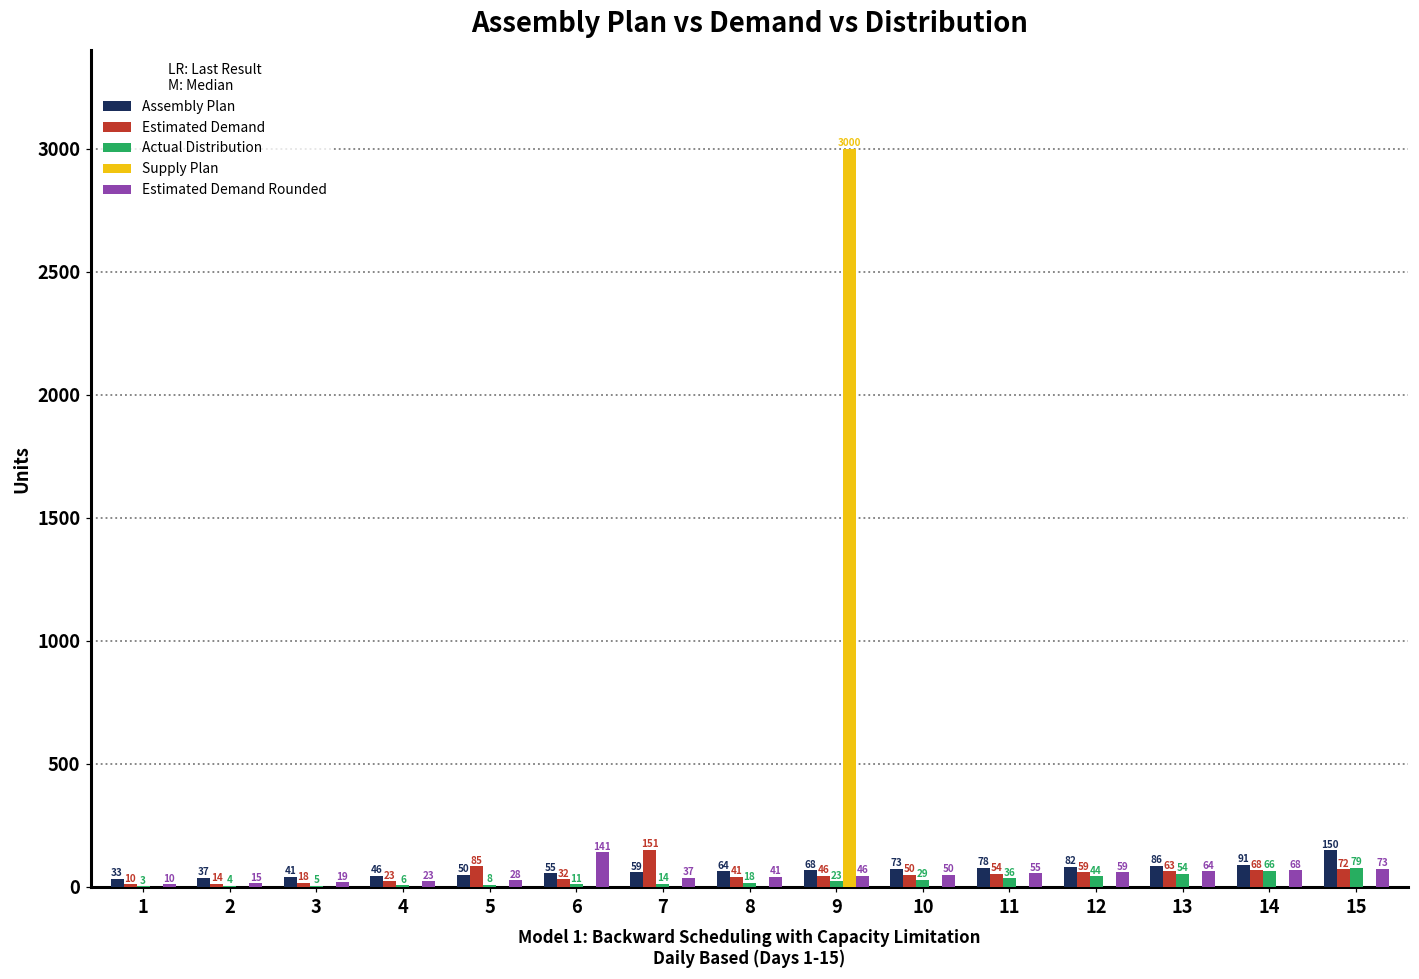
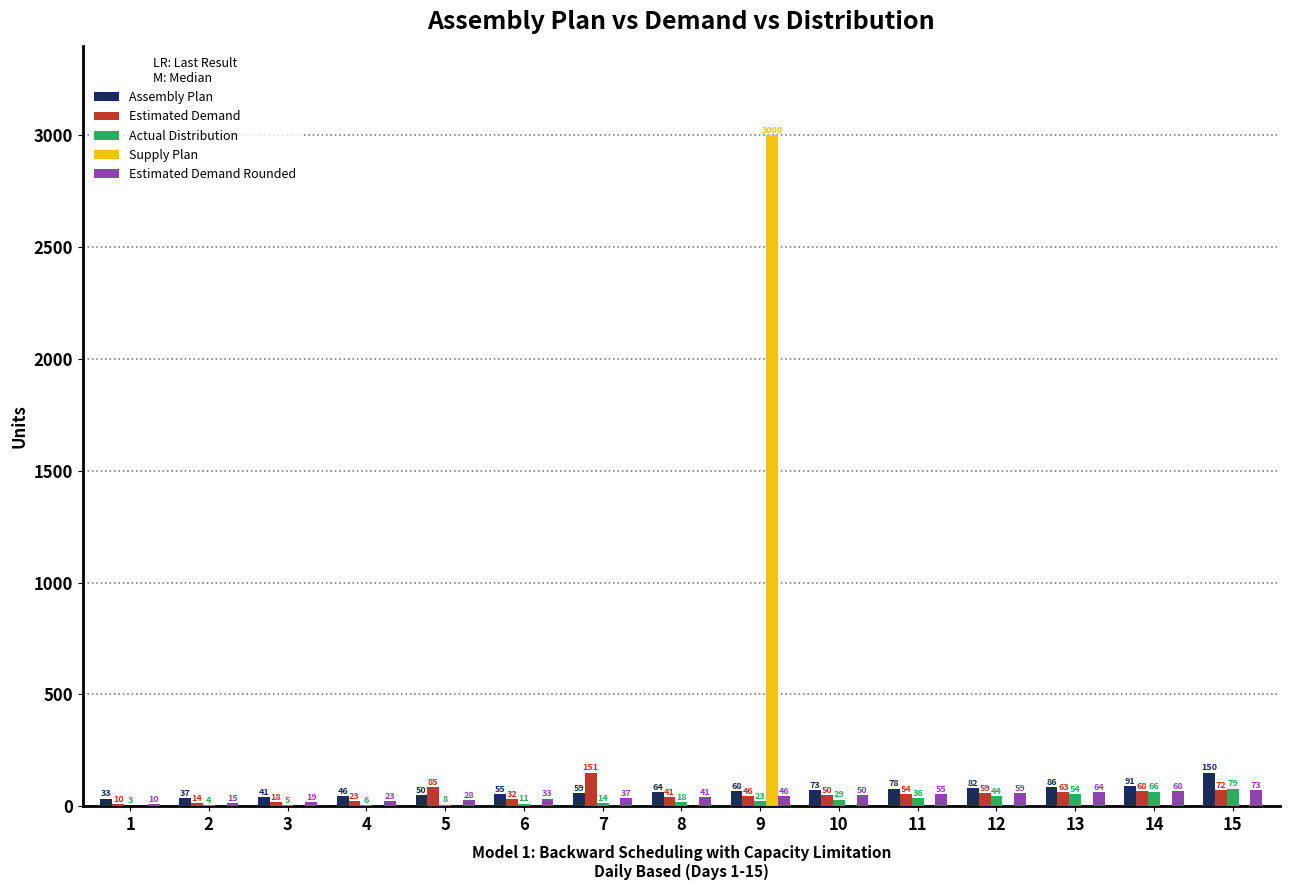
  {
    "Assembly Plan": {
      "1": 33,
      "2": 37,
      "3": 41,
      "4": 46,
      "5": 50,
      "6": 55,
      "7": 59,
      "8": 64,
      "9": 68,
      "10": 73,
      "11": 78,
      "12": 82,
      "13": 86,
      "14": 91,
      "15": 150
    },
    "Estimated Demand": {
      "1": 10,
      "2": 14,
      "3": 18,
      "4": 23,
      "5": 85,
      "6": 32,
      "7": 151,
      "8": 41,
      "9": 46,
      "10": 50,
      "11": 54,
      "12": 59,
      "13": 63,
      "14": 68,
      "15": 72
    },
    "Actual Distribution": {
      "1": 3,
      "2": 4,
      "3": 5,
      "4": 6,
      "5": 8,
      "6": 11,
      "7": 14,
      "8": 18,
      "9": 23,
      "10": 29,
      "11": 36,
      "12": 44,
      "13": 54,
      "14": 66,
      "15": 79
    },
    "Supply Plan": {
      "9": 3000
    },
    "Estimated Demand Rounded": {
      "1": 10,
      "2": 15,
      "3": 19,
      "4": 23,
      "5": 28,
-     "6": 141,
+     "6": 33,
      "7": 37,
      "8": 41,
      "9": 46,
      "10": 50,
      "11": 55,
      "12": 59,
      "13": 64,
      "14": 68,
      "15": 73
    }
  }
